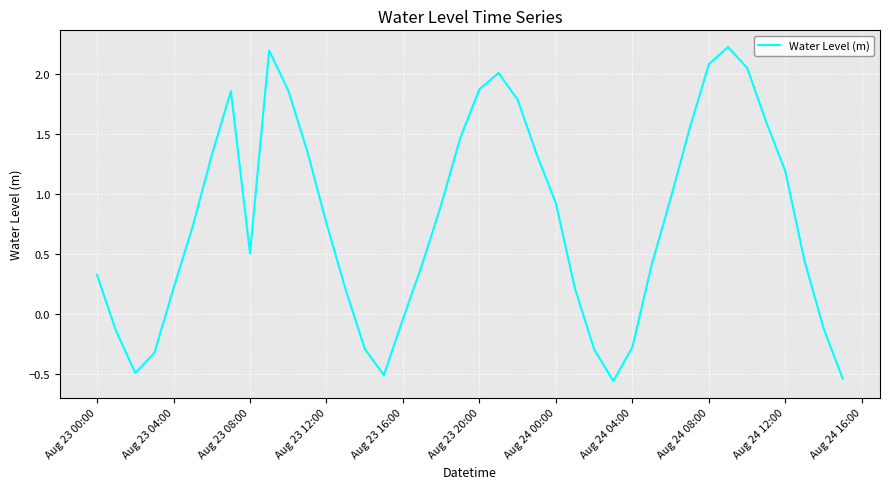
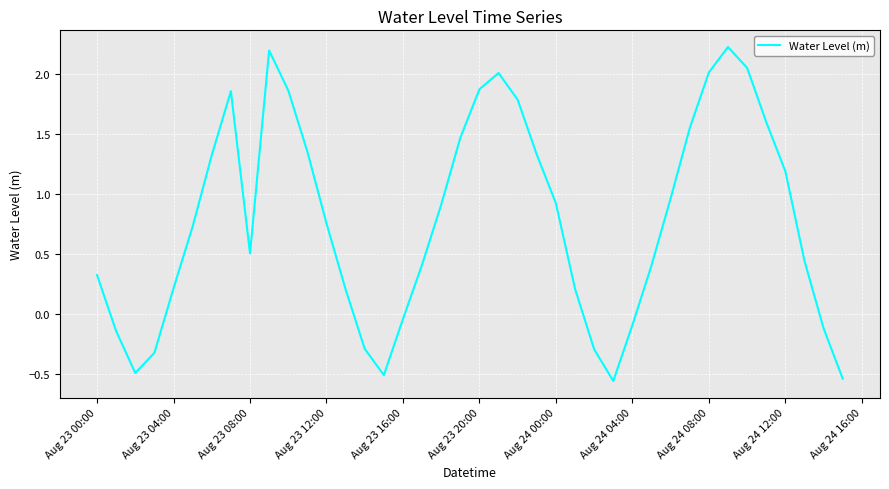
  {
    "Aug 23 00:00": 0.32,
    "Aug 23 04:00": 0.21,
    "Aug 23 08:00": 0.51,
    "Aug 23 12:00": 0.76,
    "Aug 23 16:00": -0.04,
    "Aug 23 20:00": 1.88,
    "Aug 24 00:00": 0.92,
-   "Aug 24 04:00": -0.28,
-   "Aug 24 08:00": 2.08,
+   "Aug 24 04:00": -0.09,
+   "Aug 24 08:00": 2.02,
    "Aug 24 12:00": 1.19
  }
